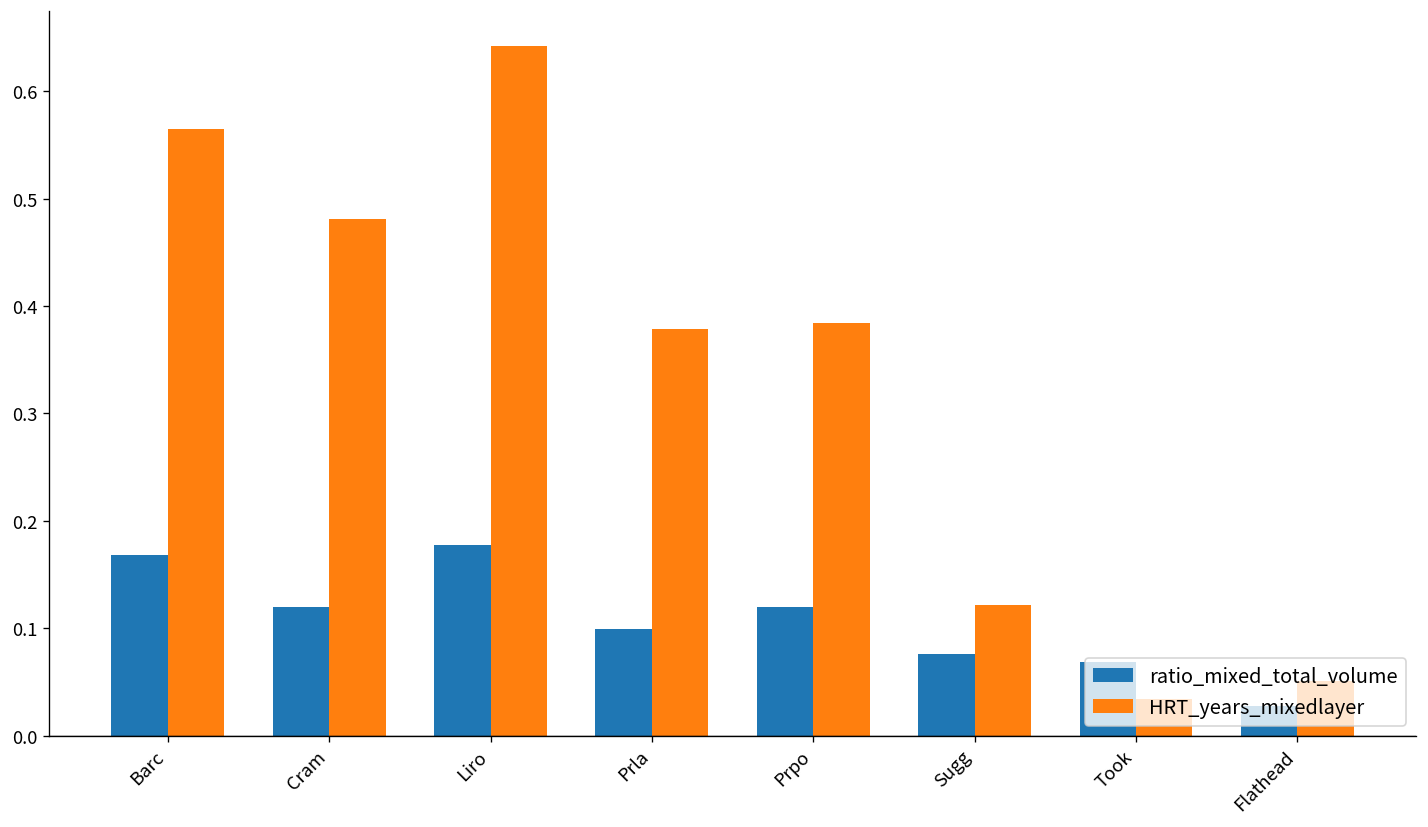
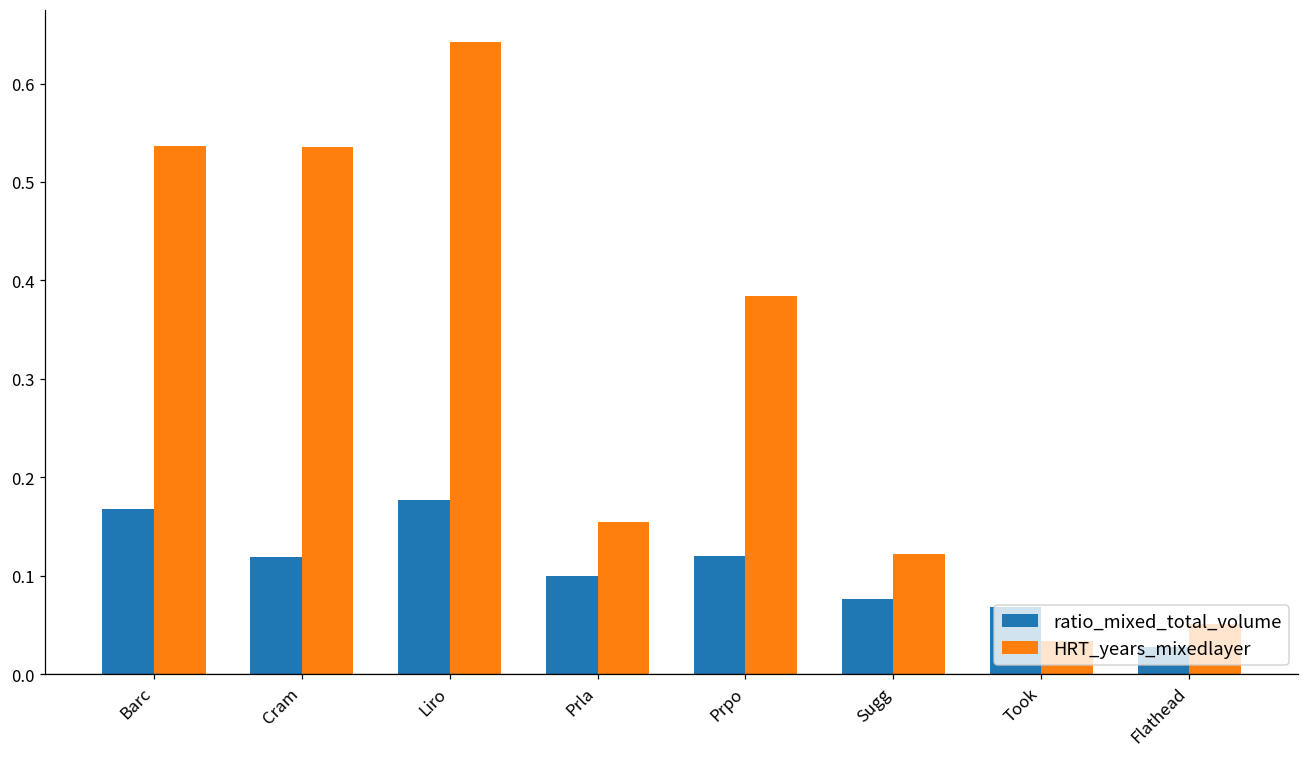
  {
    "ratio_mixed_total_volume": {
      "Barc": 0.17,
      "Cram": 0.12,
      "Liro": 0.18,
      "Prla": 0.10,
      "Prpo": 0.12,
      "Sugg": 0.08
    },
    "HRT_years_mixedlayer": {
-     "Barc": 0.56,
-     "Cram": 0.48,
+     "Barc": 0.54,
+     "Cram": 0.54,
      "Liro": 0.64,
-     "Prla": 0.38,
+     "Prla": 0.15,
      "Prpo": 0.38,
      "Sugg": 0.12
    }
  }
